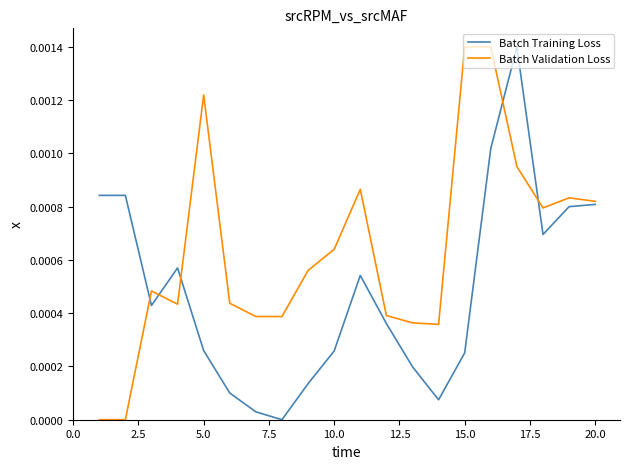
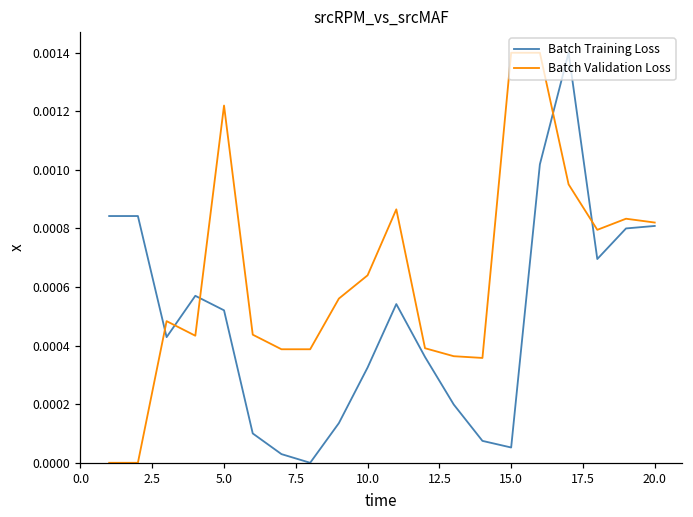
  {
    "Batch Training Loss": {
-     "5.0": 0.00026,
-     "10.0": 0.00026,
-     "15.0": 0.00025,
+     "5.0": 0.00052,
+     "10.0": 0.00033,
+     "15.0": 0.00005,
      "20.0": 0.00081
    },
    "Batch Validation Loss": {
      "5.0": 0.00122,
      "10.0": 0.00064,
      "20.0": 0.00082
    }
  }
